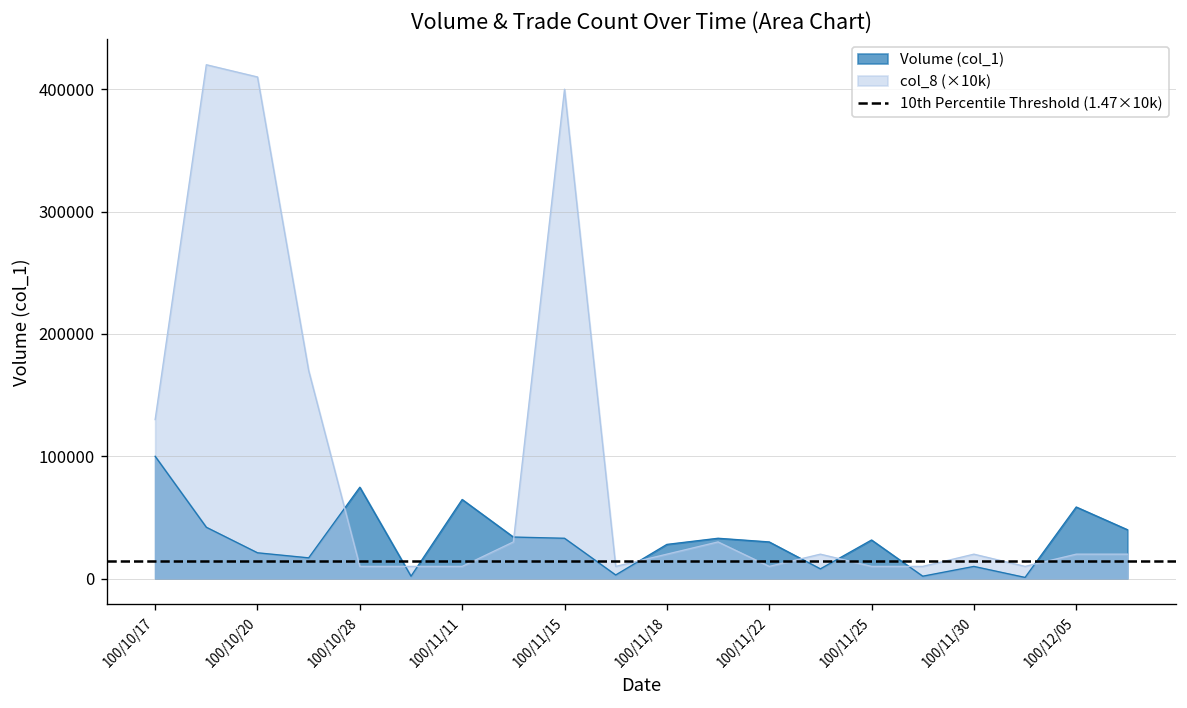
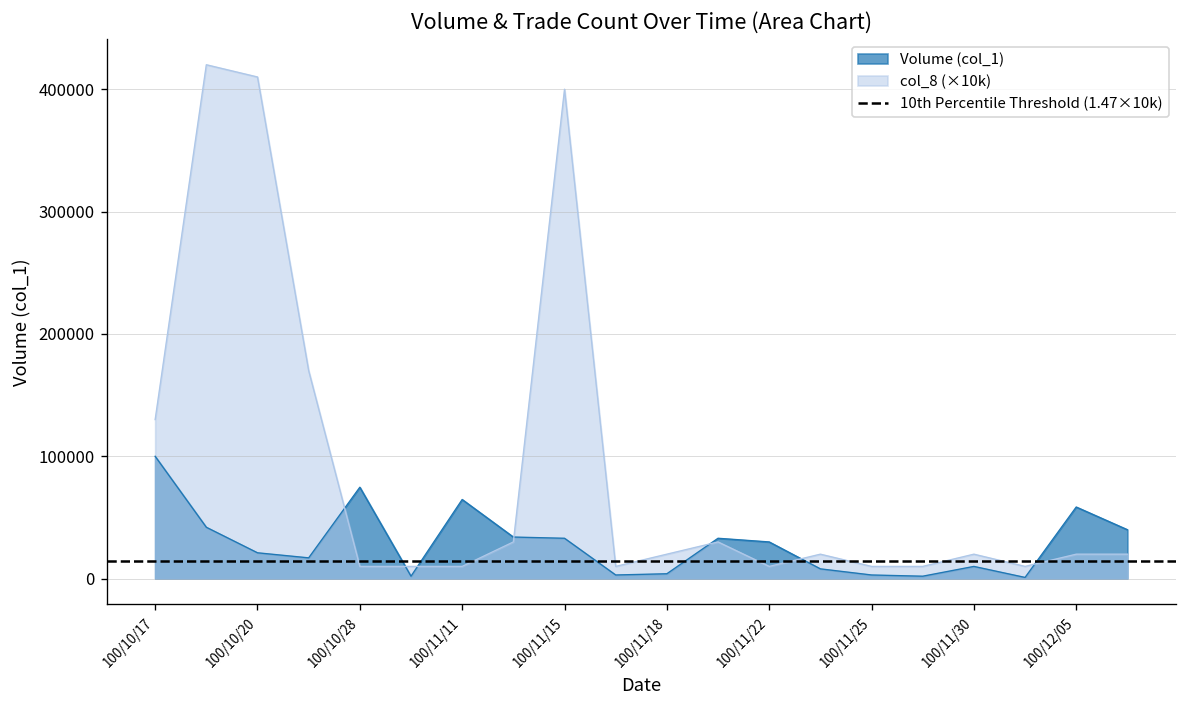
  {
    "Volume (col_1)": {
      "100/10/17": 100000,
      "100/10/20": 21000,
      "100/10/28": 75000,
      "100/11/11": 65000,
      "100/11/15": 33000,
-     "100/11/18": 28000,
+     "100/11/18": 4000,
      "100/11/22": 30000,
-     "100/11/25": 32000,
+     "100/11/25": 3000,
      "100/11/30": 10000,
      "100/12/05": 59000
    },
    "col_8 (×10k)": {
      "100/10/17": 130000,
      "100/10/20": 410000,
      "100/10/28": 10000,
      "100/11/11": 10000,
      "100/11/15": 400000,
      "100/11/18": 20000,
      "100/11/22": 10000,
      "100/11/25": 10000,
      "100/11/30": 20000,
      "100/12/05": 20000
    }
  }
